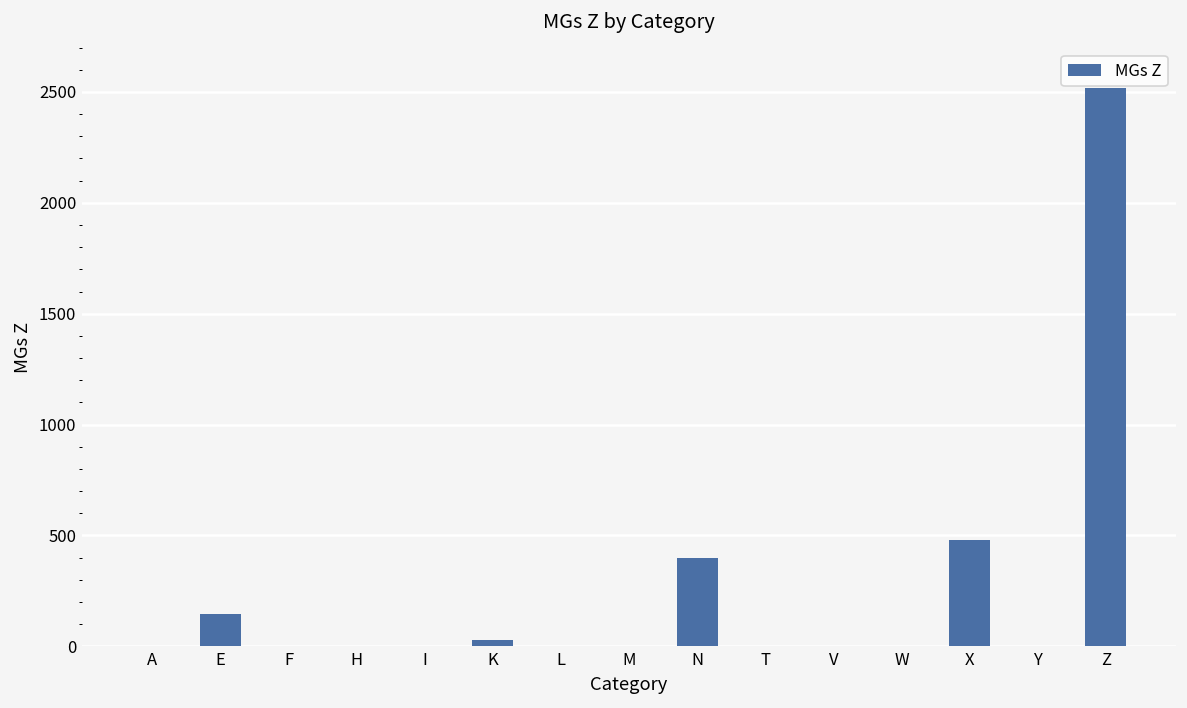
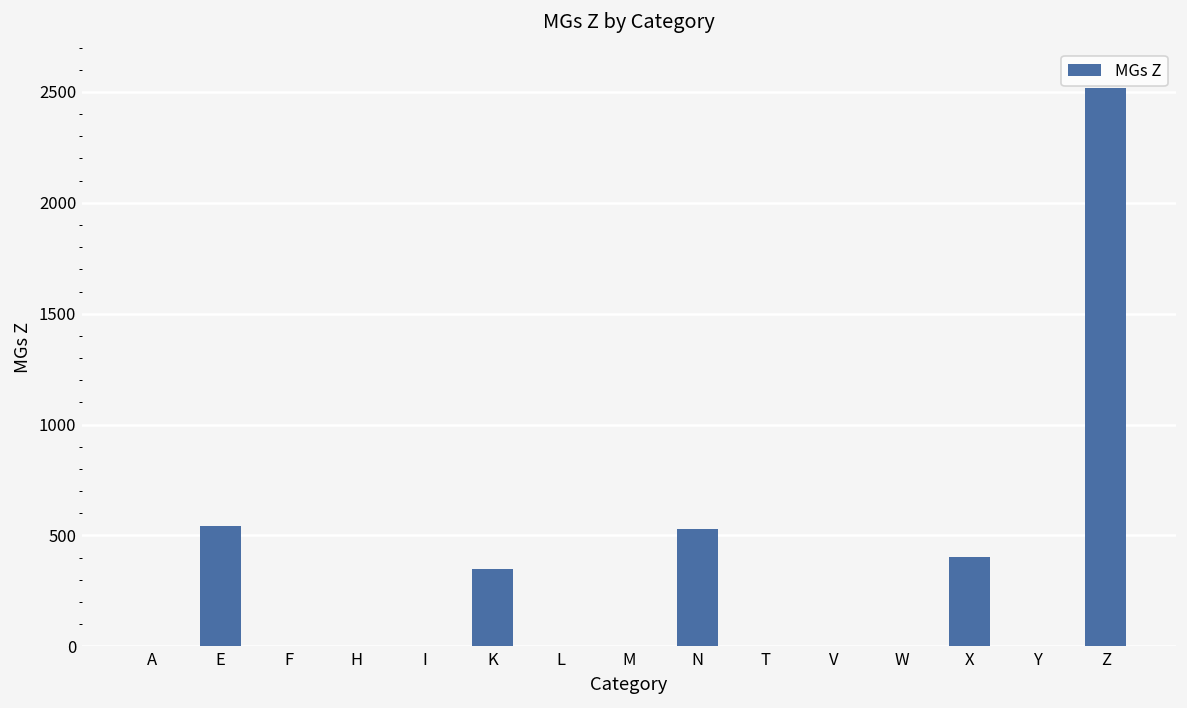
  {
    "A": 0,
-   "E": 150,
+   "E": 540,
    "F": 0,
    "H": 0,
    "I": 0,
-   "K": 30,
+   "K": 350,
    "L": 0,
    "M": 0,
-   "N": 400,
+   "N": 530,
    "T": 0,
    "V": 0,
    "W": 0,
-   "X": 480,
+   "X": 400,
    "Y": 0,
    "Z": 2520
  }
